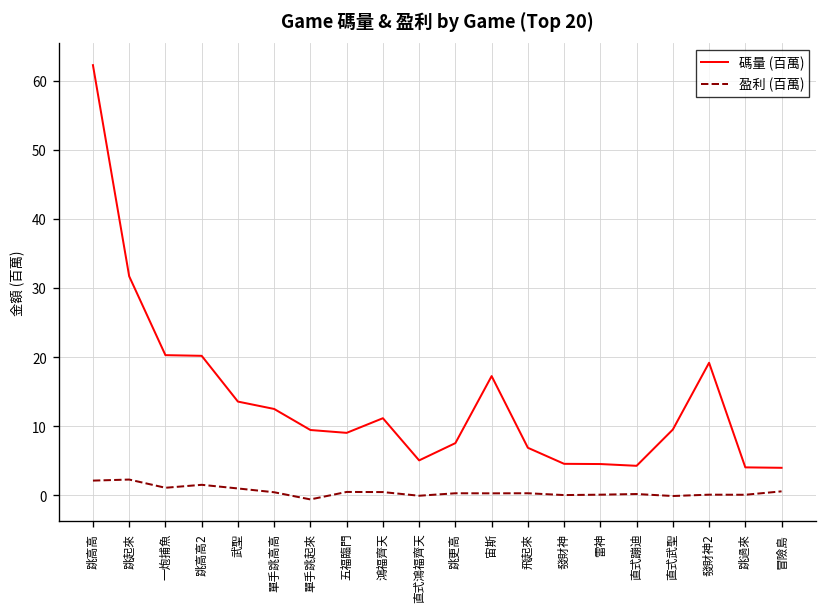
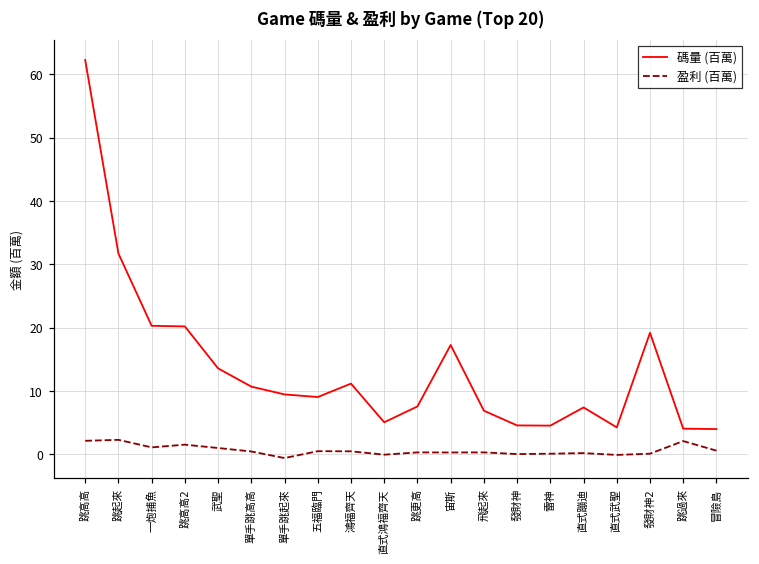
  {
    "碼量 (百萬)": {
      "跳高高": 62,
      "跳起來": 32,
      "一炮捕魚": 20,
      "跳高高2": 20,
      "武聖": 14,
-     "單手跳高高": 13,
+     "單手跳高高": 11,
      "單手跳起來": 9,
      "五福臨門": 9,
      "鴻福齊天": 11,
      "直式鴻福齊天": 5,
      "跳更高": 8,
      "宙斯": 17,
      "飛起來": 7,
      "發財神": 5,
      "雷神": 5,
-     "直式蹦迪": 4,
-     "直式武聖": 10,
+     "直式蹦迪": 7,
+     "直式武聖": 4,
      "發財神2": 19,
      "跳過來": 4,
      "冒險島": 4
    },
    "盈利 (百萬)": {
      "跳高高": 2,
      "跳起來": 2,
      "一炮捕魚": 1,
      "跳高高2": 2,
      "武聖": 1,
      "單手跳高高": 0,
      "單手跳起來": -1,
      "五福臨門": 0,
      "鴻福齊天": 0,
      "直式鴻福齊天": 0,
      "跳更高": 0,
      "宙斯": 0,
      "飛起來": 0,
      "發財神": 0,
      "雷神": 0,
      "直式蹦迪": 0,
      "直式武聖": 0,
      "發財神2": 0,
-     "跳過來": 0,
+     "跳過來": 2,
      "冒險島": 1
    }
  }
